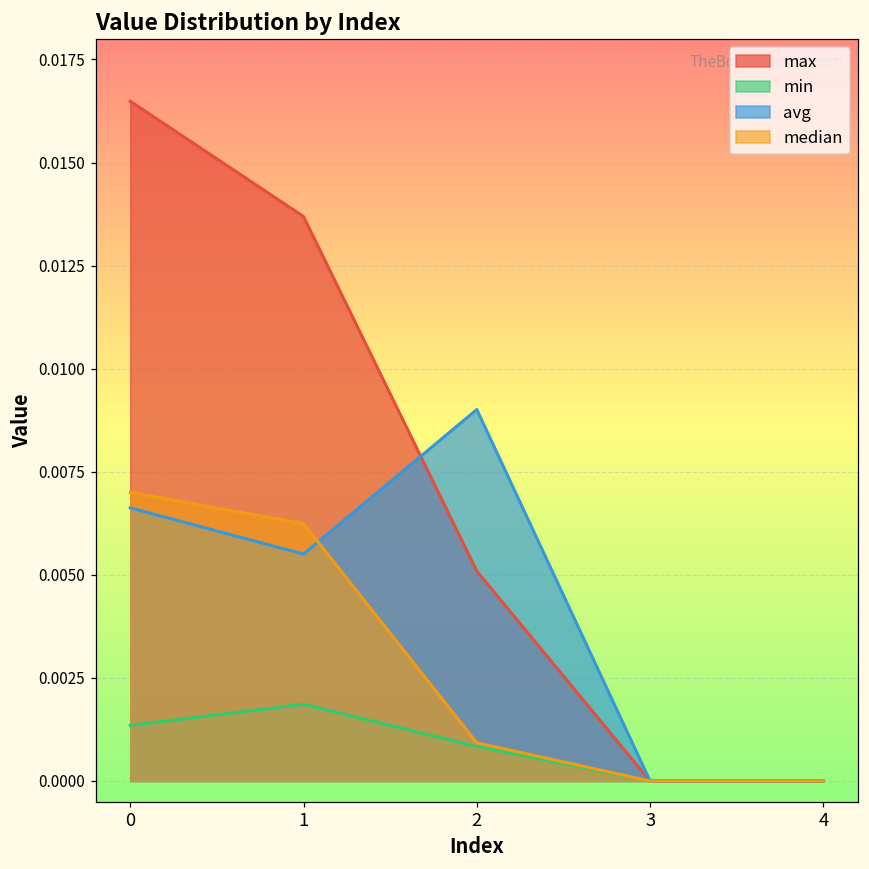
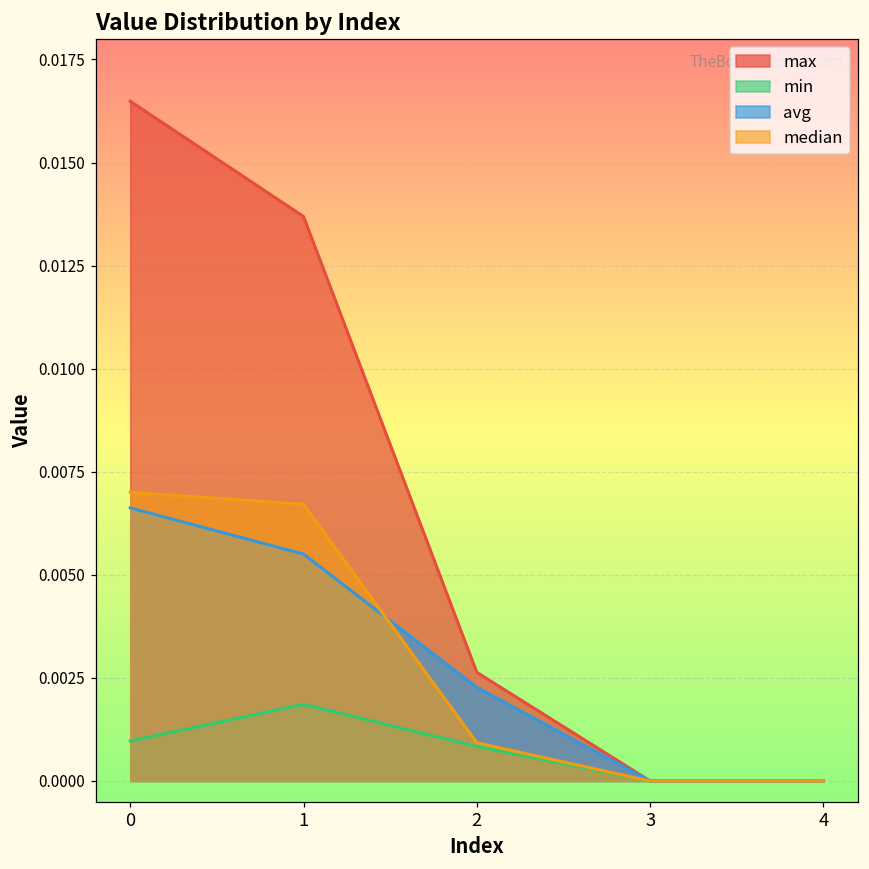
  {
    "max": {
      "0": 0.0165,
      "1": 0.0137,
-     "2": 0.0051
+     "2": 0.0026
    },
    "min": {
-     "0": 0.0013,
+     "0": 0.0010,
      "1": 0.0019,
      "2": 0.0008
    },
    "avg": {
      "0": 0.0066,
      "1": 0.0055,
-     "2": 0.0090
+     "2": 0.0023
    },
    "median": {
      "0": 0.0070,
-     "1": 0.0062,
+     "1": 0.0067,
      "2": 0.0009
    }
  }
